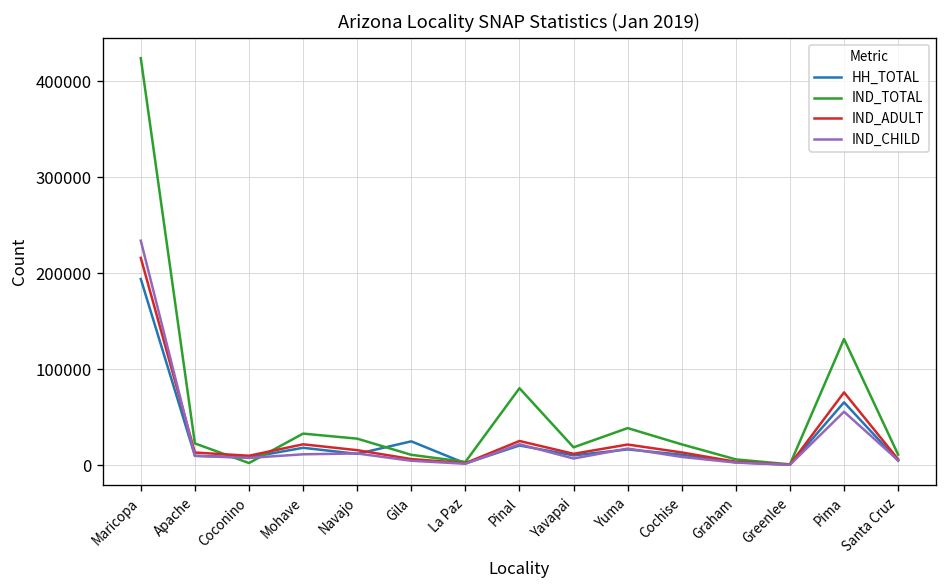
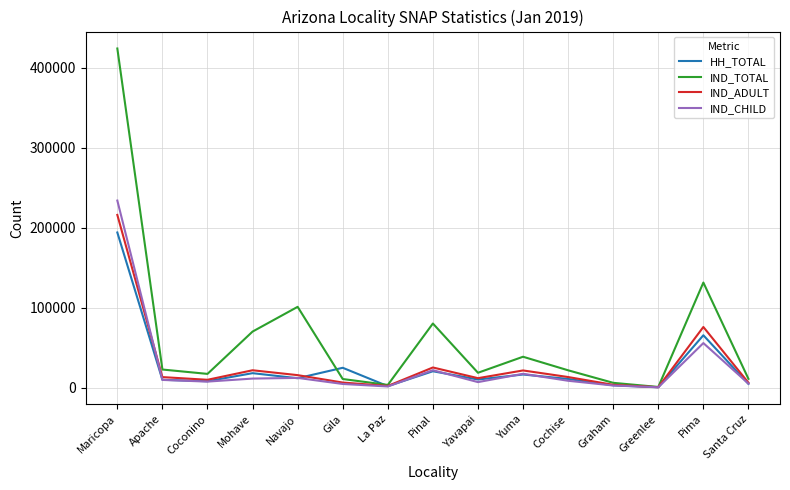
  {
    "HH_TOTAL": {
      "Maricopa": 190000,
      "Mohave": 20000,
      "Gila": 20000,
      "Pima": 70000
    },
    "IND_TOTAL": {
      "Maricopa": 420000,
      "Apache": 20000,
-     "Coconino": 0,
-     "Mohave": 30000,
-     "Navajo": 30000,
+     "Coconino": 20000,
+     "Mohave": 70000,
+     "Navajo": 100000,
      "Gila": 10000,
      "Pinal": 80000,
      "Yavapai": 20000,
      "Yuma": 40000,
      "Cochise": 20000,
      "Pima": 130000,
      "Santa Cruz": 10000
    },
    "IND_ADULT": {
      "Maricopa": 220000,
      "Apache": 10000,
      "Mohave": 20000,
      "Navajo": 20000,
      "Pinal": 30000,
      "Yuma": 20000,
      "Pima": 80000
    },
    "IND_CHILD": {
      "Maricopa": 230000,
      "Mohave": 10000,
      "Yavapai": 10000,
      "Pima": 60000
    }
  }
